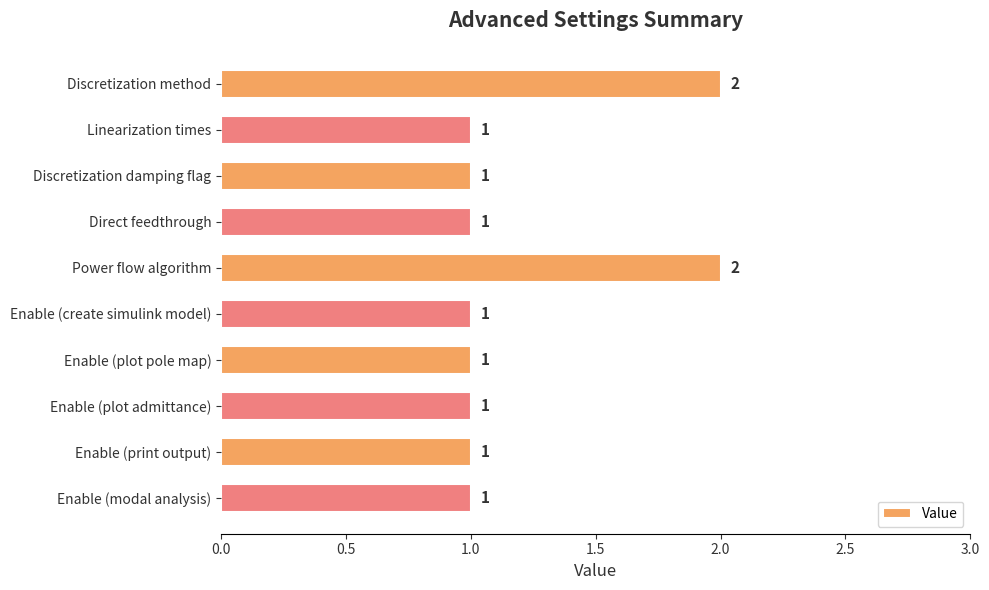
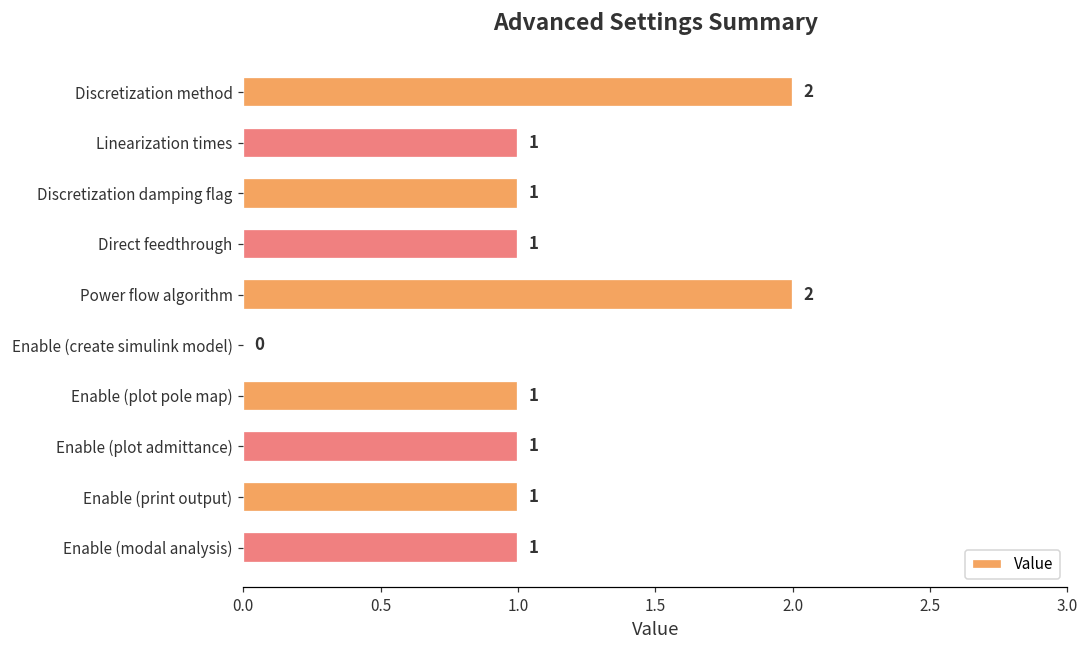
  {
    "Discretization method": 2,
    "Linearization times": 1,
    "Discretization damping flag": 1,
    "Direct feedthrough": 1,
    "Power flow algorithm": 2,
-   "Enable (create simulink model)": 1,
+   "Enable (create simulink model)": 0,
    "Enable (plot pole map)": 1,
    "Enable (plot admittance)": 1,
    "Enable (print output)": 1,
    "Enable (modal analysis)": 1
  }
